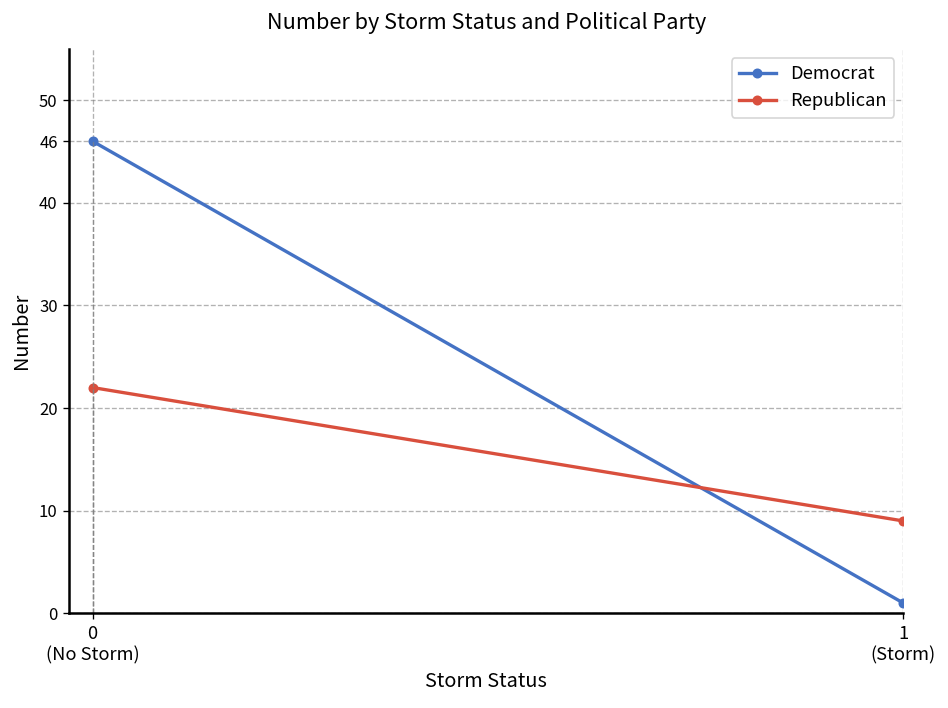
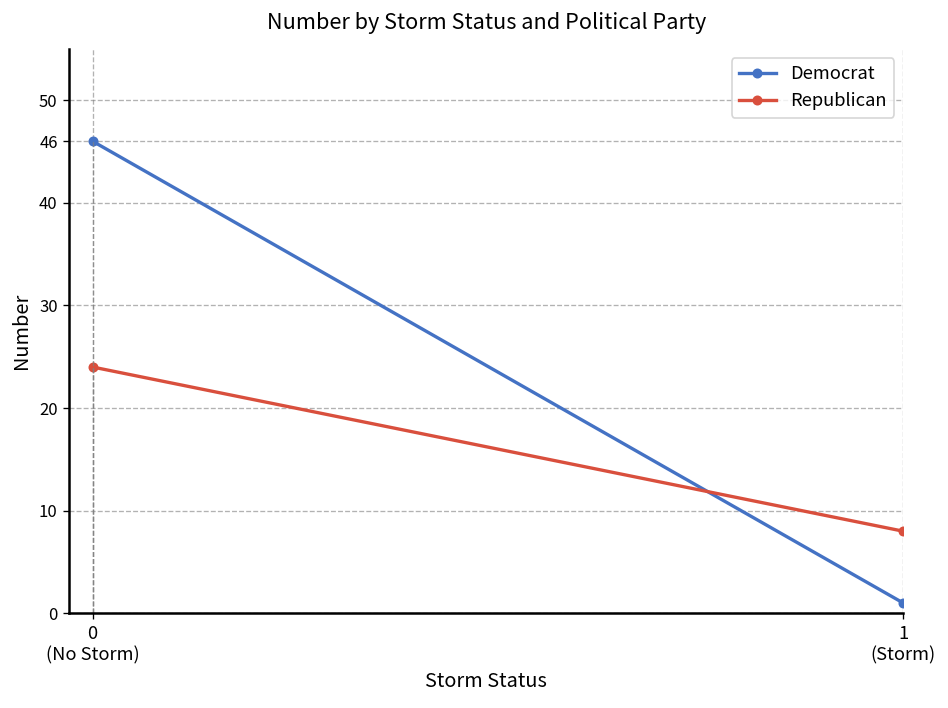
  {
    "Democrat": {
      "1 (Storm)": 1
    },
    "Republican": {
-     "0 (No Storm)": 22,
-     "1 (Storm)": 9
+     "0 (No Storm)": 24,
+     "1 (Storm)": 8
    }
  }
